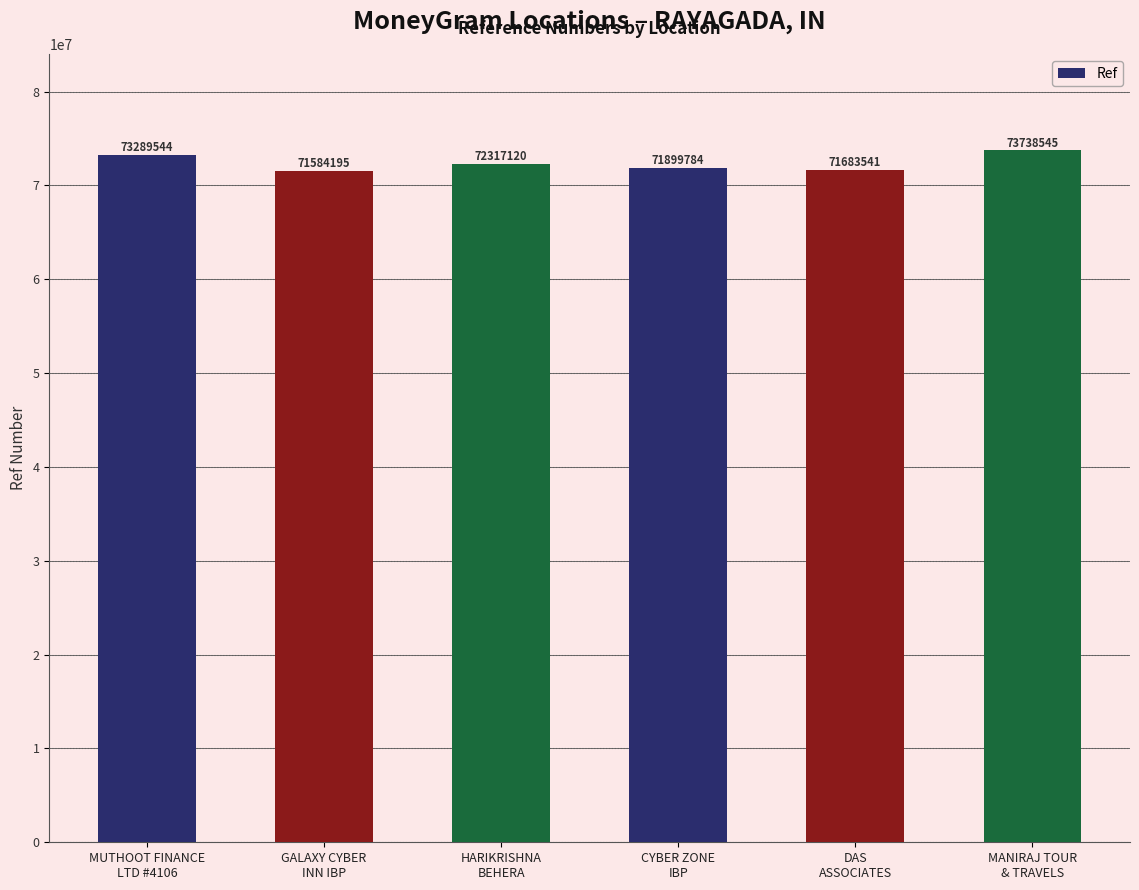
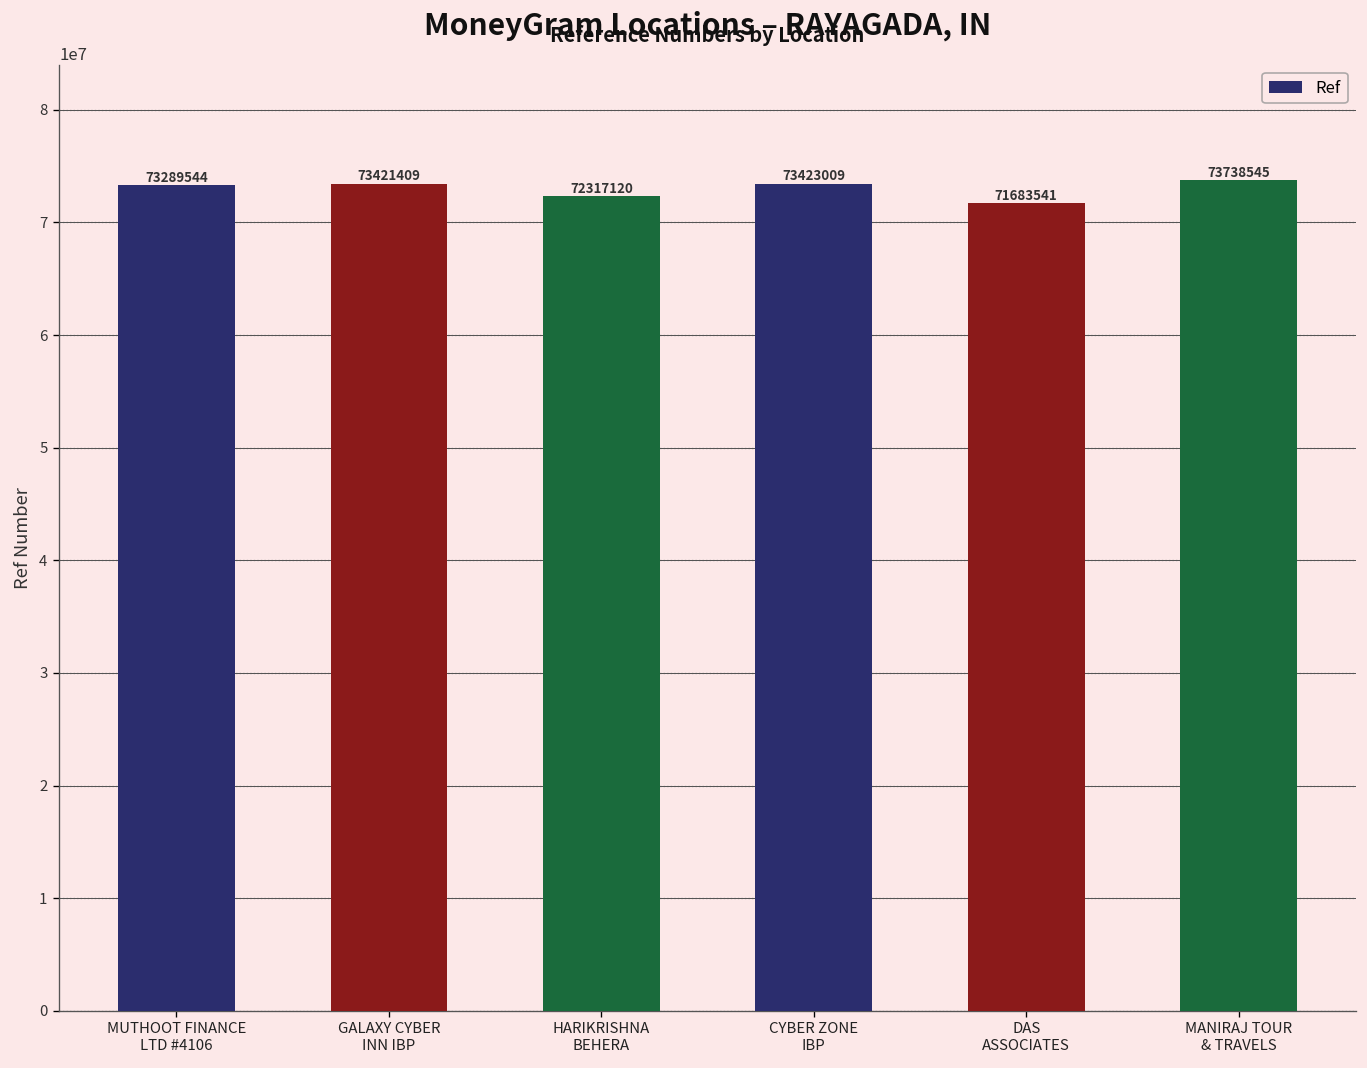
  {
    "MUTHOOT FINANCE LTD #4106": 73289544,
-   "GALAXY CYBER INN IBP": 71584195,
+   "GALAXY CYBER INN IBP": 73421409,
    "HARIKRISHNA BEHERA": 72317120,
-   "CYBER ZONE IBP": 71899784,
+   "CYBER ZONE IBP": 73423009,
    "DAS ASSOCIATES": 71683541,
    "MANIRAJ TOUR & TRAVELS": 73738545
  }
